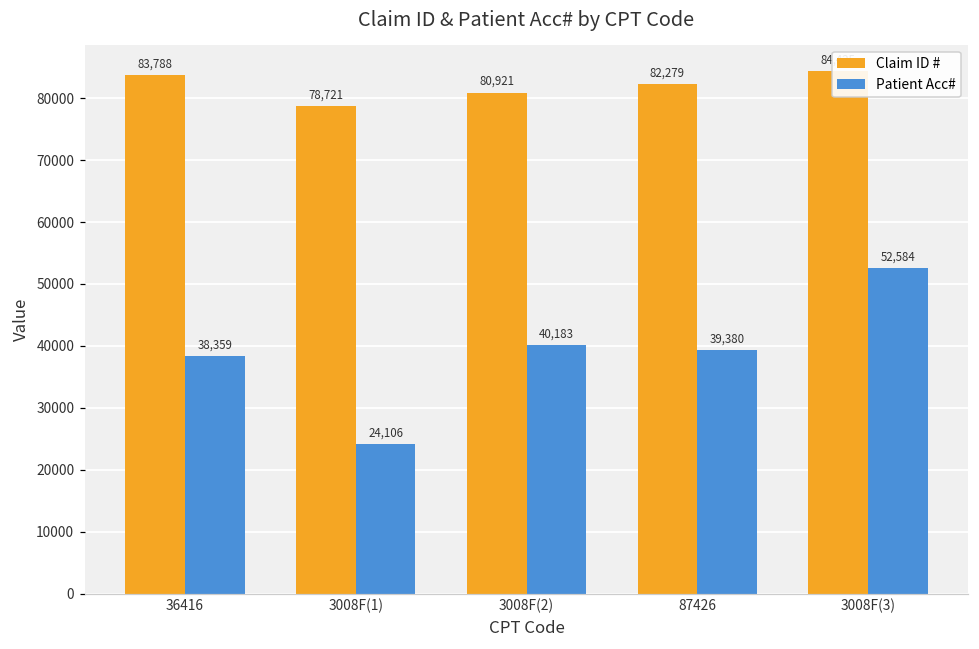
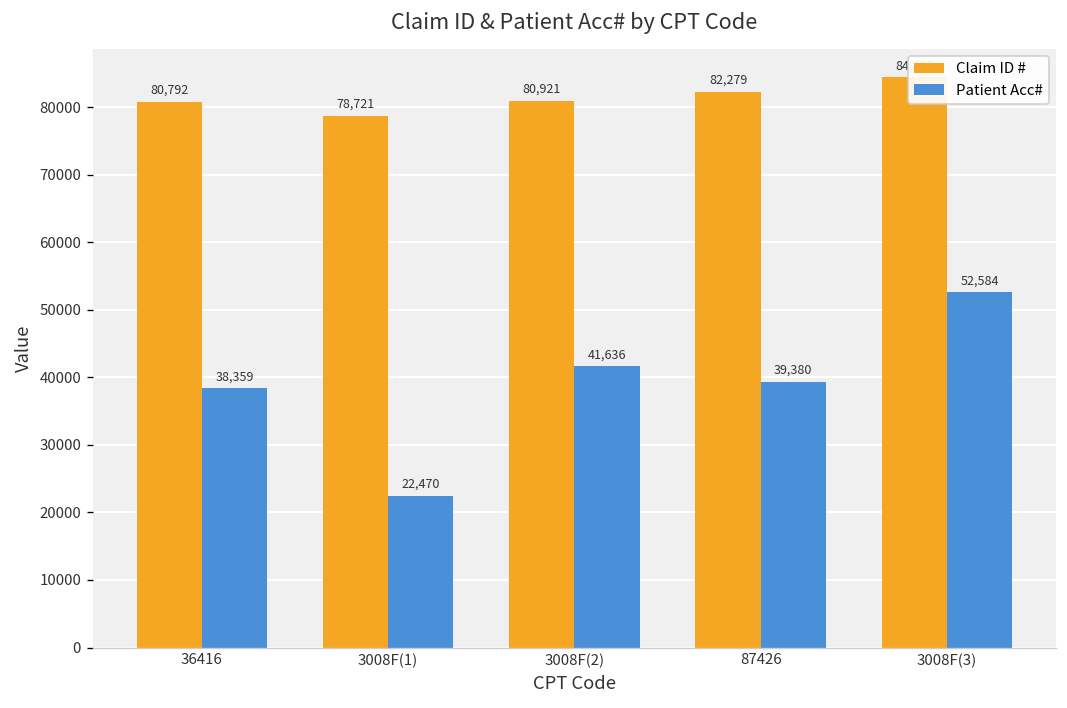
  {
    "Claim ID #": {
-     "36416": "83,788",
+     "36416": "80,792",
      "3008F(1)": "78,721",
      "3008F(2)": "80,921",
      "87426": "82,279"
    },
    "Patient Acc#": {
      "36416": "38,359",
-     "3008F(1)": "24,106",
-     "3008F(2)": "40,183",
+     "3008F(1)": "22,470",
+     "3008F(2)": "41,636",
      "87426": "39,380",
      "3008F(3)": "52,584"
    }
  }
